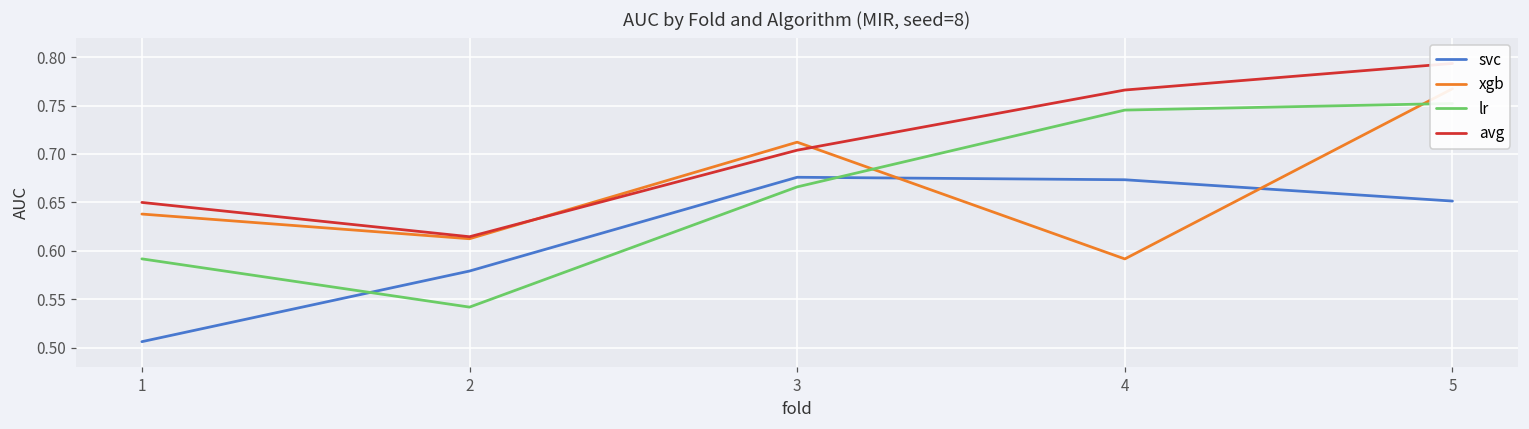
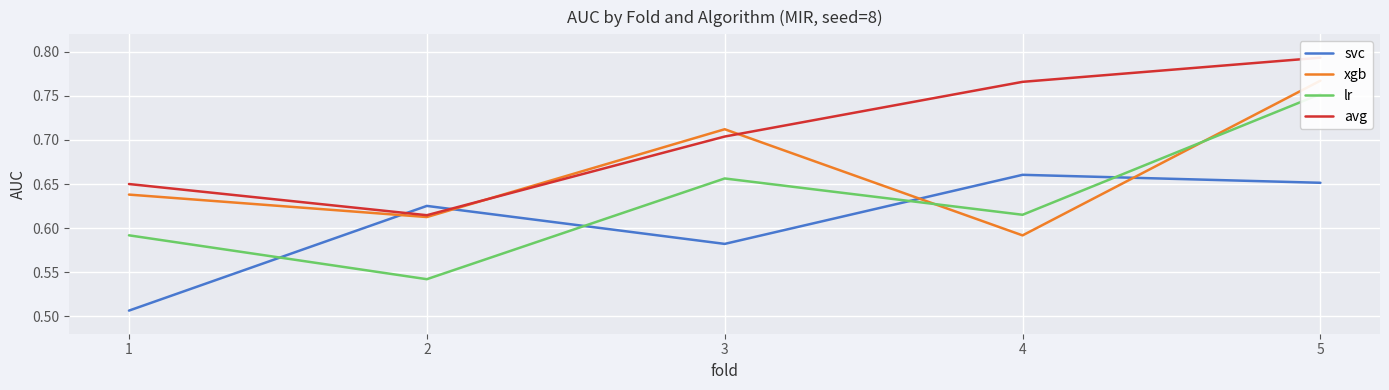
  {
    "svc": {
      "1": 0.51,
-     "2": 0.58,
-     "3": 0.68,
-     "4": 0.67,
+     "2": 0.63,
+     "3": 0.58,
+     "4": 0.66,
      "5": 0.65
    },
    "xgb": {
      "1": 0.64,
      "3": 0.71,
      "4": 0.59
    },
    "lr": {
      "1": 0.59,
      "2": 0.54,
-     "3": 0.67,
-     "4": 0.75
+     "3": 0.66,
+     "4": 0.62
    },
    "avg": {
      "1": 0.65,
      "3": 0.70,
      "4": 0.77
    }
  }
